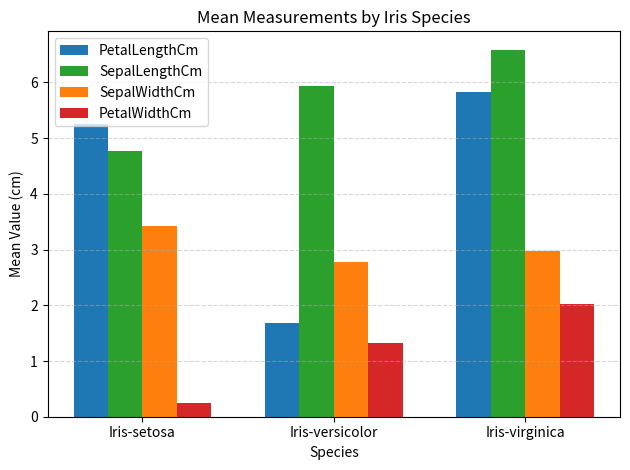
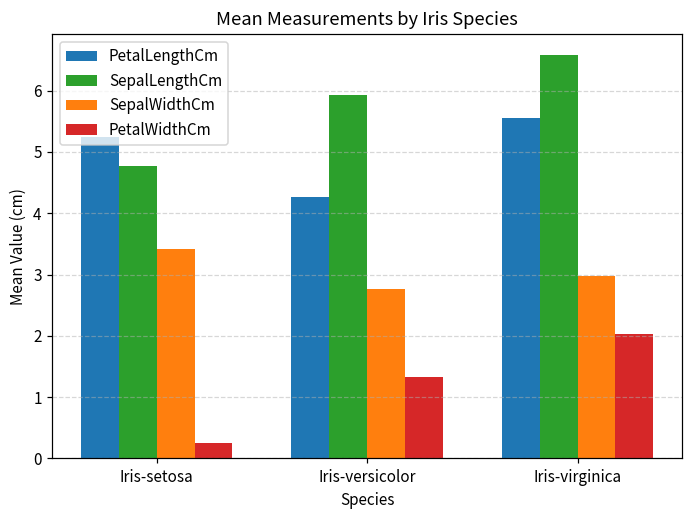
  {
    "PetalLengthCm": {
-     "Iris-versicolor": 1.7,
-     "Iris-virginica": 5.8
+     "Iris-versicolor": 4.3,
+     "Iris-virginica": 5.6
    },
    "SepalLengthCm": {
      "Iris-setosa": 4.8,
      "Iris-versicolor": 5.9,
      "Iris-virginica": 6.6
    },
    "SepalWidthCm": {
      "Iris-setosa": 3.4,
      "Iris-versicolor": 2.8,
      "Iris-virginica": 3.0
    },
    "PetalWidthCm": {
      "Iris-setosa": 0.2,
      "Iris-versicolor": 1.3,
      "Iris-virginica": 2.0
    }
  }
